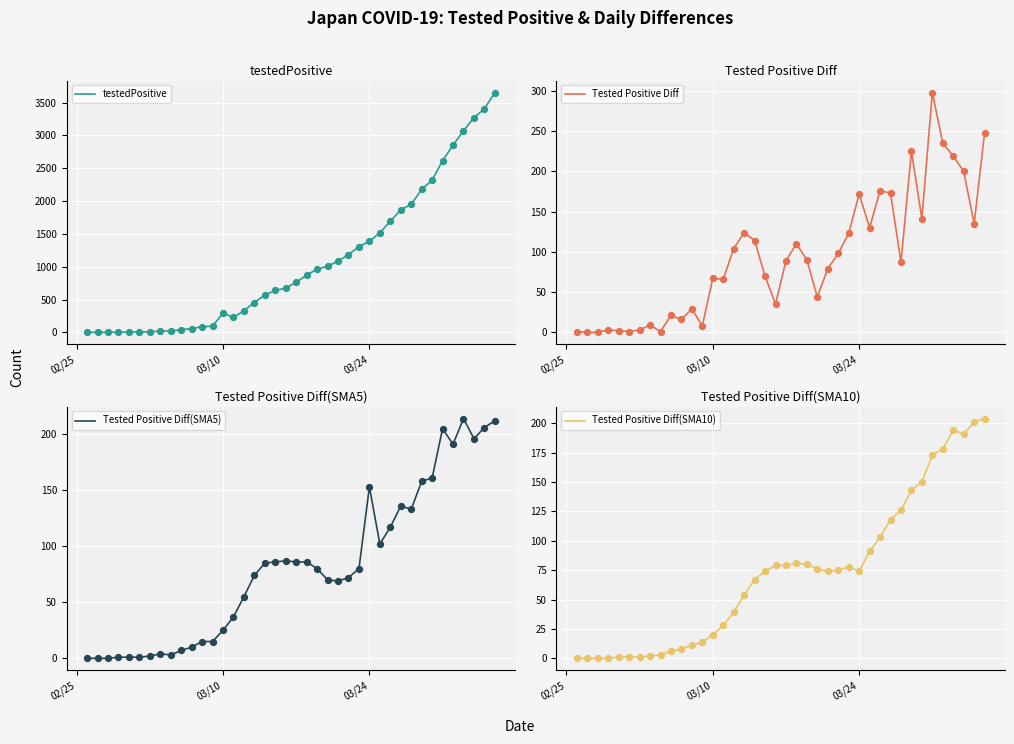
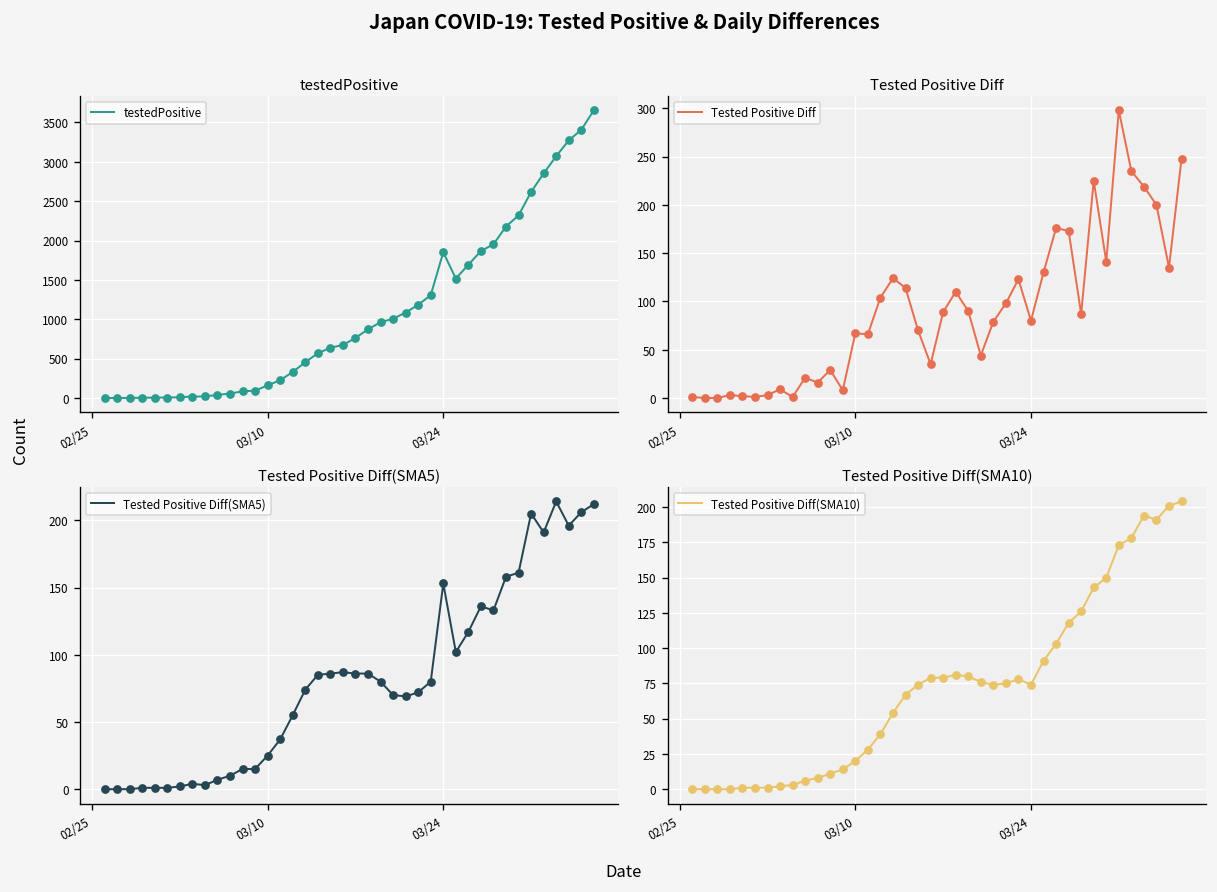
  {
    "testedPositive": {
-     "03/10": 300,
-     "03/24": 1400
+     "03/10": 200,
+     "03/24": 1900
    },
    "Tested Positive Diff": {
      "03/10": 70,
-     "03/24": 170
+     "03/24": 80
    },
    "Tested Positive Diff(SMA5)": {
      "03/10": 25,
      "03/24": 153
    },
    "Tested Positive Diff(SMA10)": {
      "03/10": 20,
      "03/24": 74
    }
  }
